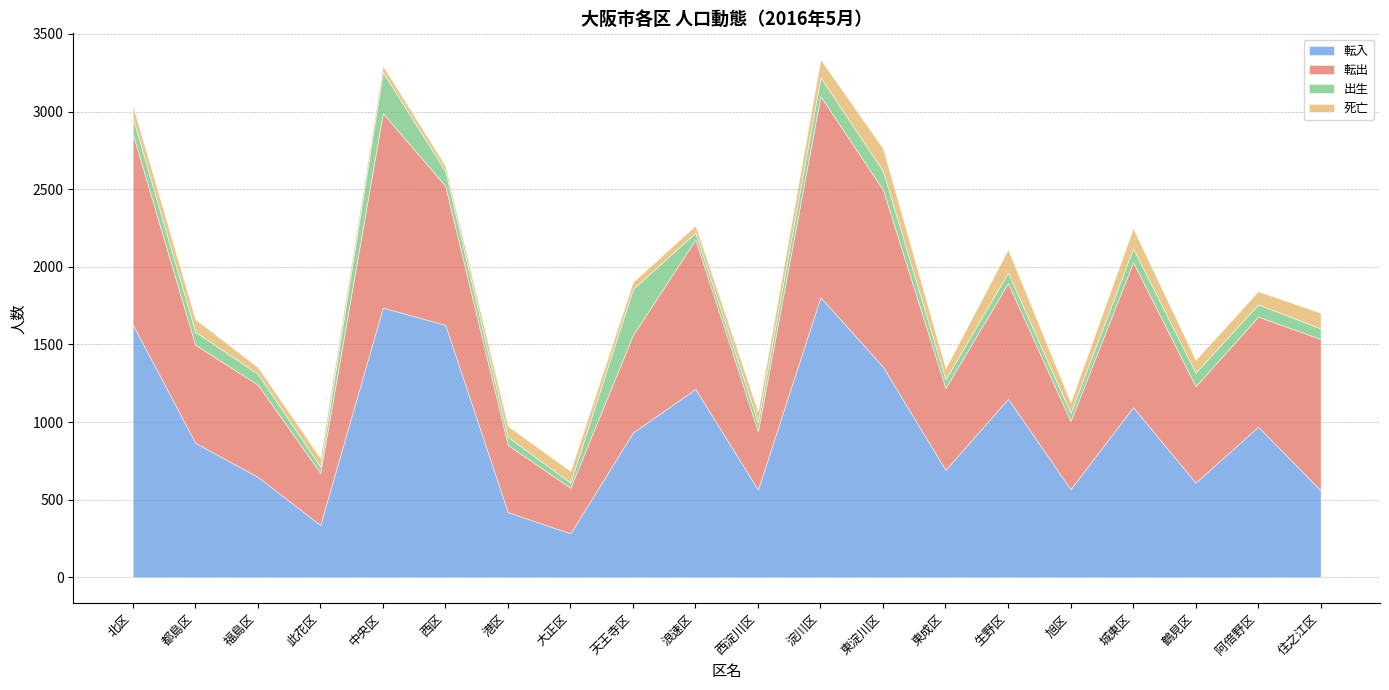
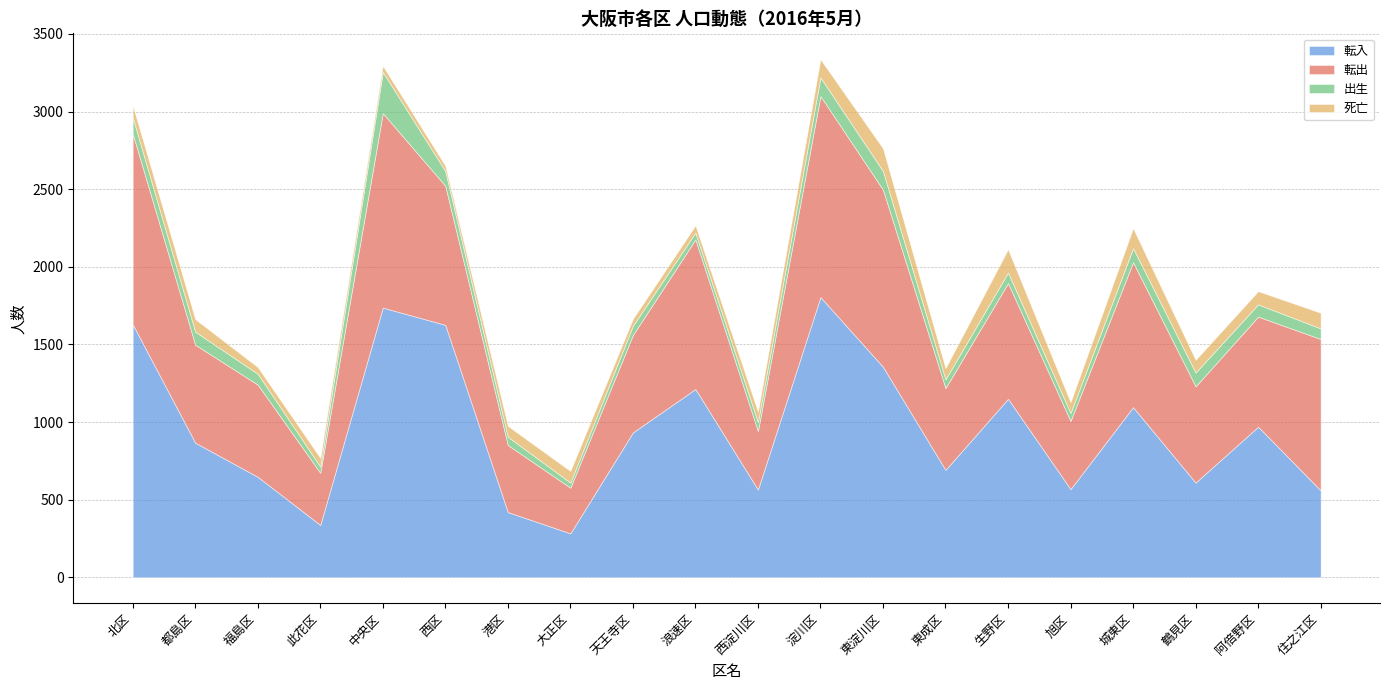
  {
    "転入": {
      "北区": 1630,
      "都島区": 870,
      "福島区": 650,
      "此花区": 340,
      "中央区": 1740,
      "西区": 1630,
      "港区": 420,
      "大正区": 280,
      "天王寺区": 930,
      "浪速区": 1210,
      "西淀川区": 570,
      "淀川区": 1810,
      "東淀川区": 1360,
      "東成区": 690,
      "生野区": 1150,
      "旭区": 570,
      "城東区": 1100,
      "鶴見区": 610,
      "阿倍野区": 970,
      "住之江区": 560
    },
    "転出": {
      "北区": 1230,
      "都島区": 630,
      "福島区": 590,
      "此花区": 340,
      "中央区": 1250,
      "西区": 900,
      "港区": 430,
      "大正区": 290,
      "天王寺区": 630,
      "浪速区": 960,
      "西淀川区": 380,
      "淀川区": 1300,
      "東淀川区": 1140,
      "東成区": 530,
      "生野区": 750,
      "旭区": 440,
      "城東区": 930,
      "鶴見区": 620,
      "阿倍野区": 710,
      "住之江区": 980
    },
    "出生": {
      "北区": 110,
      "都島区": 80,
      "福島区": 70,
      "此花区": 40,
      "中央区": 270,
      "西区": 100,
      "港区": 50,
      "大正区": 30,
-     "天王寺区": 300,
+     "天王寺区": 60,
      "浪速区": 40,
      "西淀川区": 60,
      "淀川区": 120,
      "東淀川区": 120,
      "東成区": 60,
      "生野区": 70,
      "旭区": 50,
      "城東区": 90,
      "鶴見区": 90,
      "阿倍野区": 80,
      "住之江区": 70
    },
    "死亡": {
      "北区": 80,
      "都島区": 80,
      "福島区": 40,
      "此花区": 60,
      "中央区": 40,
      "西区": 30,
      "港区": 70,
      "大正区": 80,
      "天王寺区": 50,
      "浪速区": 50,
      "西淀川区": 70,
      "淀川区": 120,
      "東淀川区": 150,
      "東成区": 70,
      "生野区": 150,
      "旭区": 70,
      "城東区": 130,
      "鶴見区": 80,
      "阿倍野区": 90,
      "住之江区": 100
    }
  }
